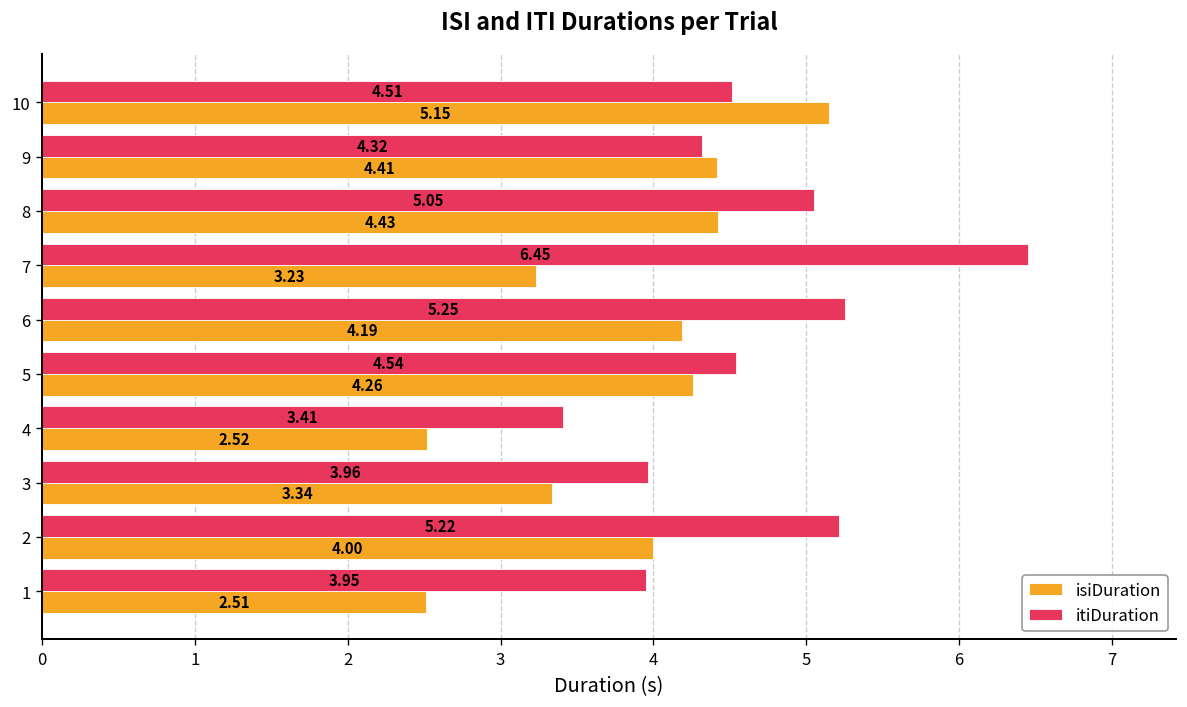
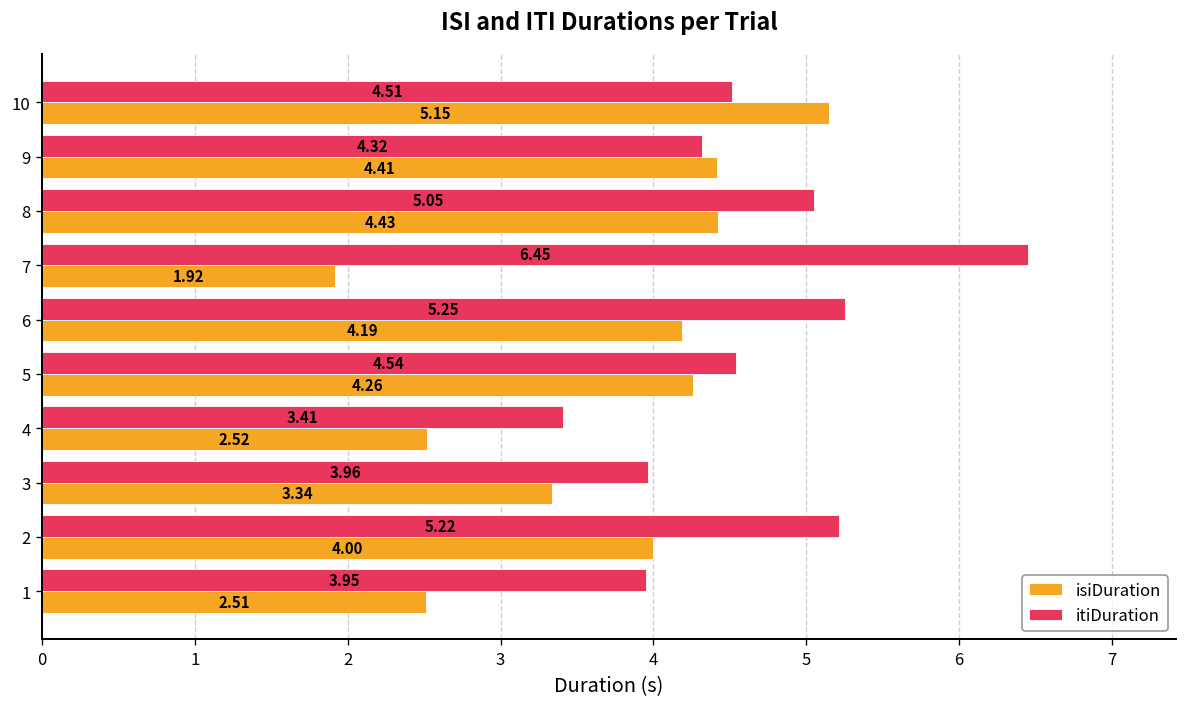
  {
    "isiDuration": {
      "10": 5.15,
      "9": 4.41,
      "8": 4.43,
-     "7": 3.23,
+     "7": 1.92,
      "6": 4.19,
      "5": 4.26,
      "4": 2.52,
      "3": 3.34,
      "2": 4.00,
      "1": 2.51
    },
    "itiDuration": {
      "10": 4.51,
      "9": 4.32,
      "8": 5.05,
      "7": 6.45,
      "6": 5.25,
      "5": 4.54,
      "4": 3.41,
      "3": 3.96,
      "2": 5.22,
      "1": 3.95
    }
  }
